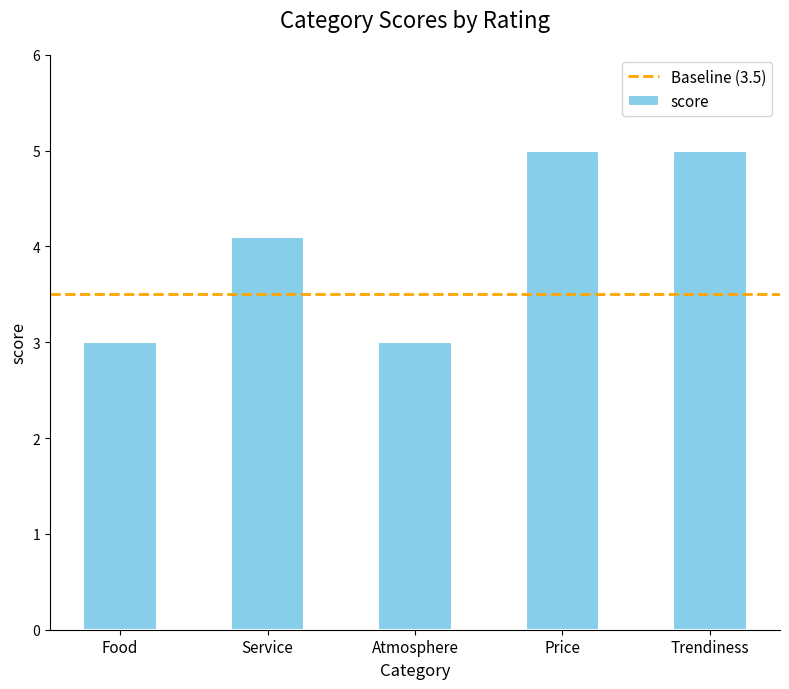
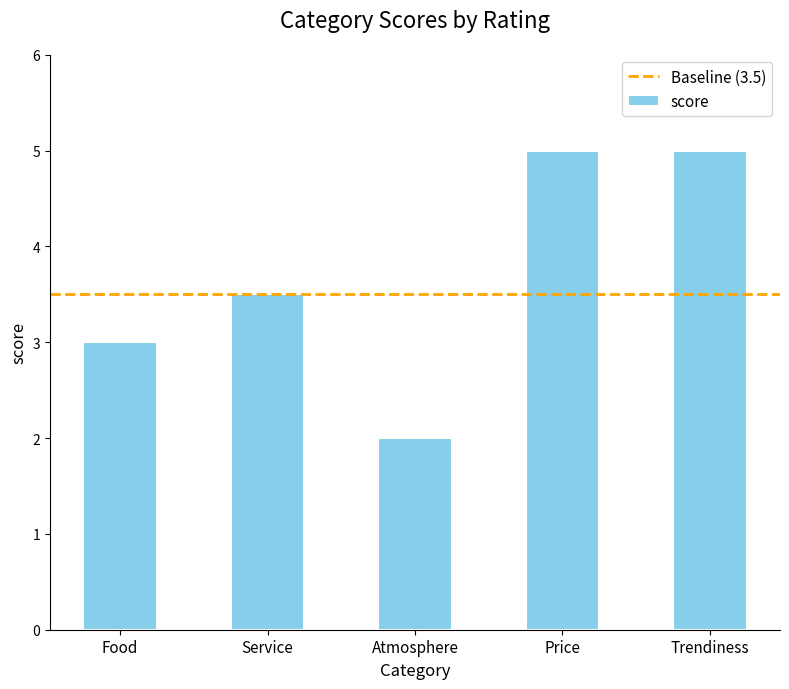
  {
    "Food": 3.0,
-   "Service": 4.1,
-   "Atmosphere": 3,
+   "Service": 3.5,
+   "Atmosphere": 2,
    "Price": 5.0,
    "Trendiness": 5.0
  }
